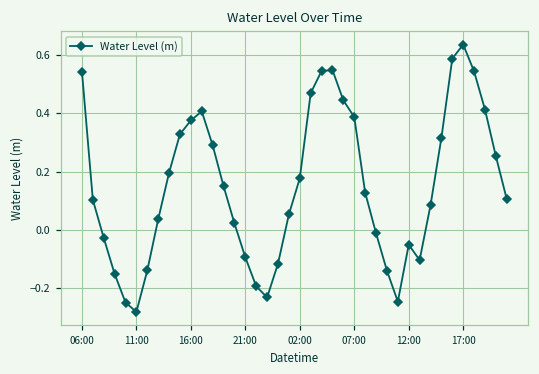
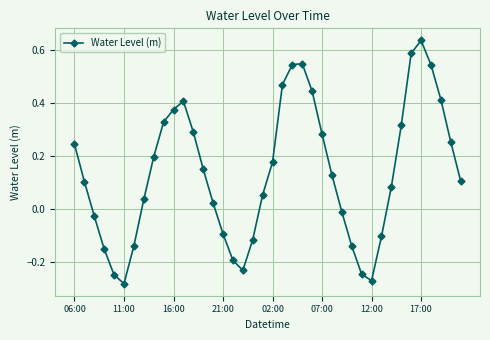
  {
-   "06:00": 0.54,
+   "06:00": 0.24,
    "11:00": -0.28,
    "16:00": 0.38,
    "21:00": -0.09,
    "02:00": 0.18,
-   "07:00": 0.39,
-   "12:00": -0.05,
+   "07:00": 0.28,
+   "12:00": -0.27,
    "17:00": 0.64
  }
